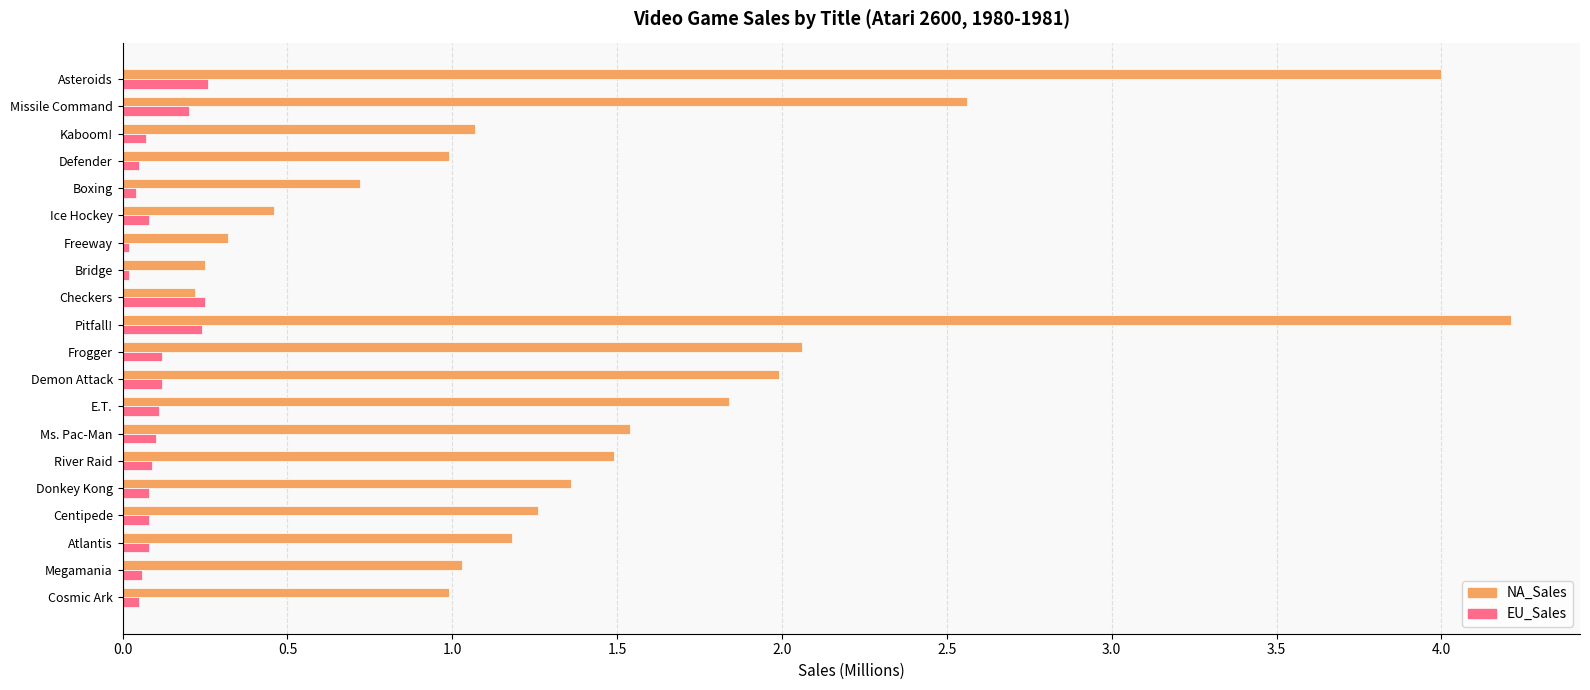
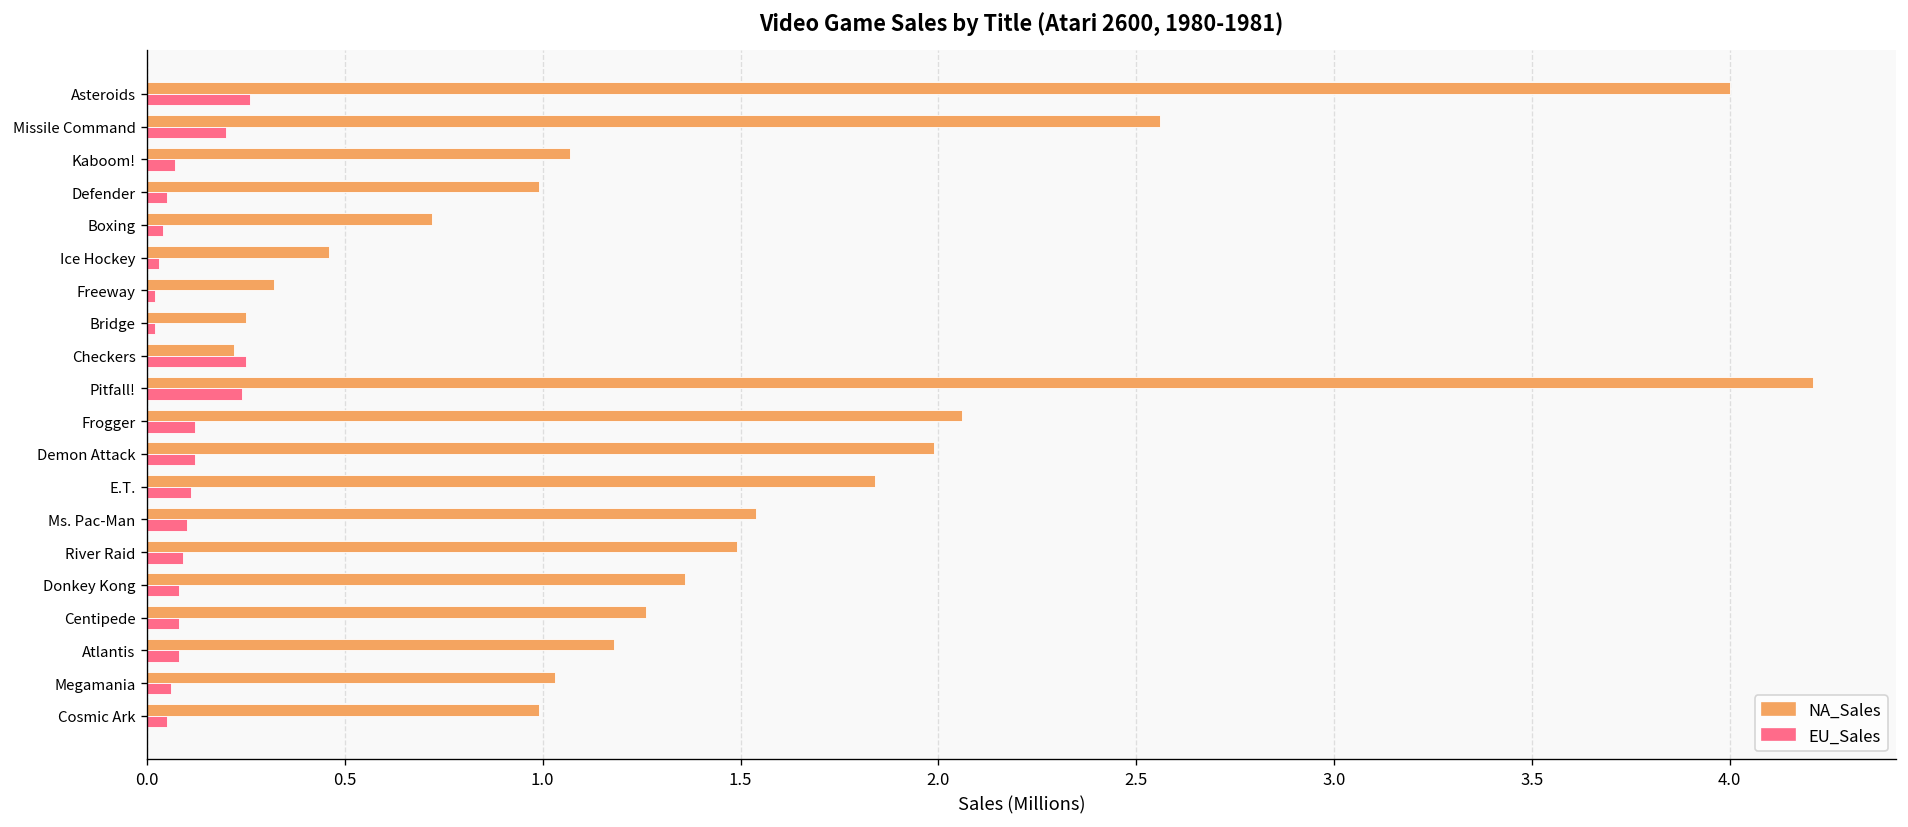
  {
    "NA_Sales": {
      "Asteroids": 4.00,
      "Missile Command": 2.56,
      "Kaboom!": 1.07,
      "Defender": 0.99,
      "Boxing": 0.72,
      "Ice Hockey": 0.46,
      "Freeway": 0.32,
      "Bridge": 0.25,
      "Checkers": 0.22,
      "Pitfall!": 4.21,
      "Frogger": 2.06,
      "Demon Attack": 1.99,
      "E.T.": 1.84,
      "Ms. Pac-Man": 1.54,
      "River Raid": 1.49,
      "Donkey Kong": 1.36,
      "Centipede": 1.26,
      "Atlantis": 1.18,
      "Megamania": 1.03,
      "Cosmic Ark": 0.99
    },
    "EU_Sales": {
      "Asteroids": 0.26,
      "Missile Command": 0.20,
      "Kaboom!": 0.07,
      "Defender": 0.05,
      "Boxing": 0.04,
-     "Ice Hockey": 0.08,
+     "Ice Hockey": 0.03,
      "Freeway": 0.02,
      "Bridge": 0.02,
      "Checkers": 0.25,
      "Pitfall!": 0.24,
      "Frogger": 0.12,
      "Demon Attack": 0.12,
      "E.T.": 0.11,
      "Ms. Pac-Man": 0.10,
      "River Raid": 0.09,
      "Donkey Kong": 0.08,
      "Centipede": 0.08,
      "Atlantis": 0.08,
      "Megamania": 0.06,
      "Cosmic Ark": 0.05
    }
  }
